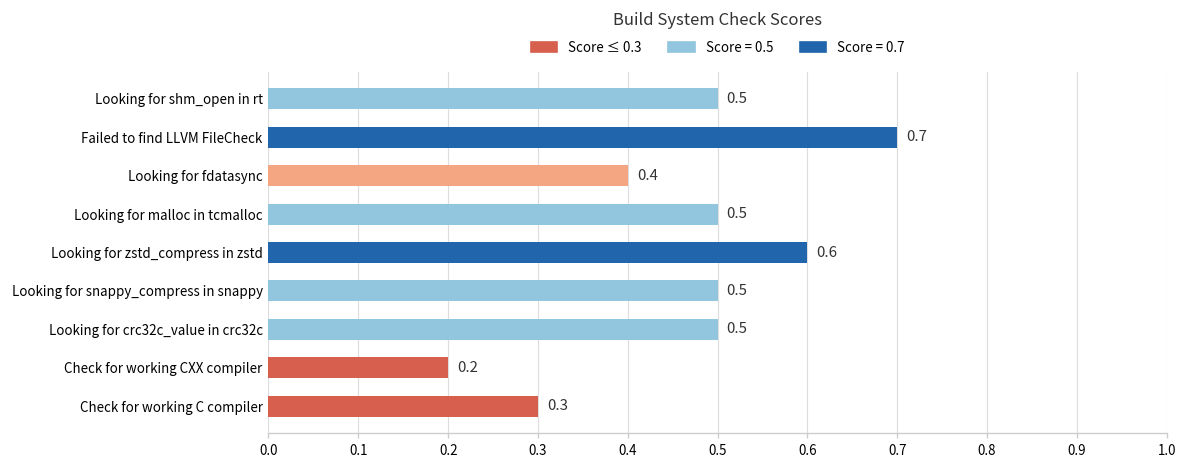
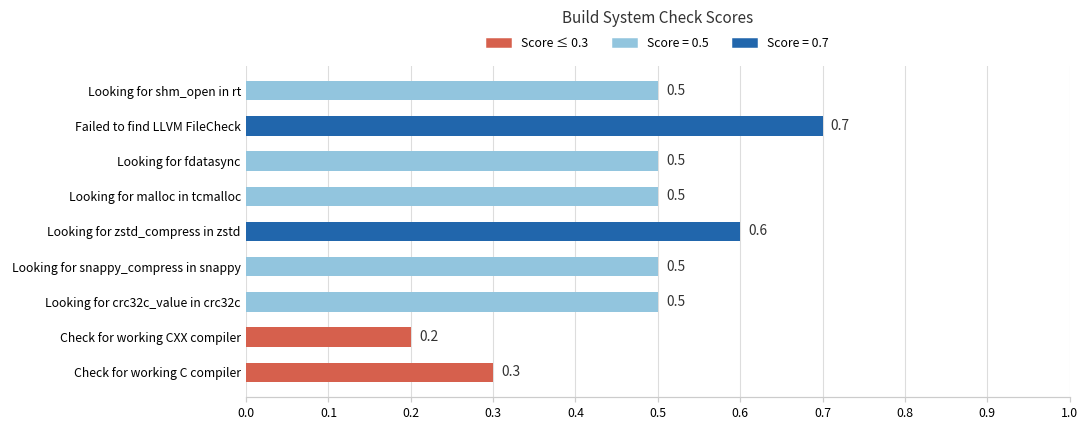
  {
    "Looking for shm_open in rt": 0.5,
    "Failed to find LLVM FileCheck": 0.7,
-   "Looking for fdatasync": 0.4,
+   "Looking for fdatasync": 0.5,
    "Looking for malloc in tcmalloc": 0.5,
    "Looking for zstd_compress in zstd": 0.6,
    "Looking for snappy_compress in snappy": 0.5,
    "Looking for crc32c_value in crc32c": 0.5,
    "Check for working CXX compiler": 0.2,
    "Check for working C compiler": 0.3
  }
